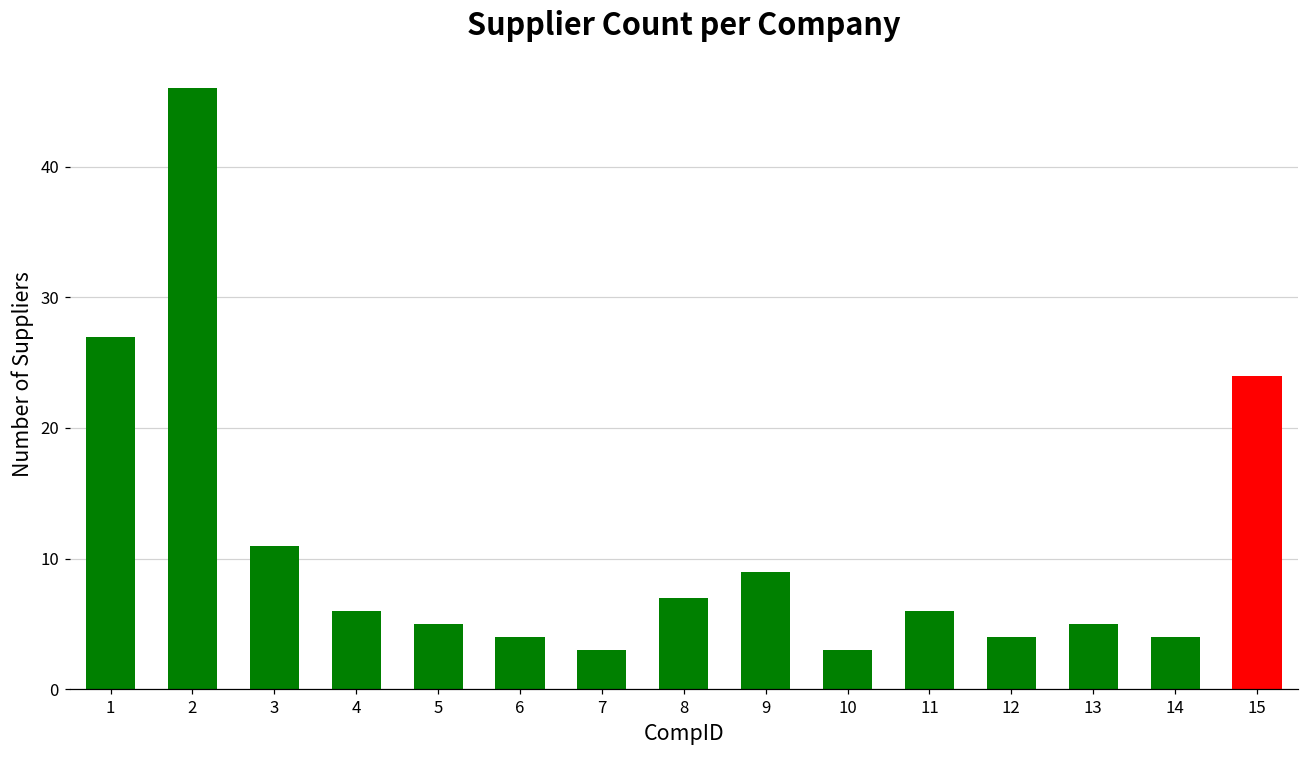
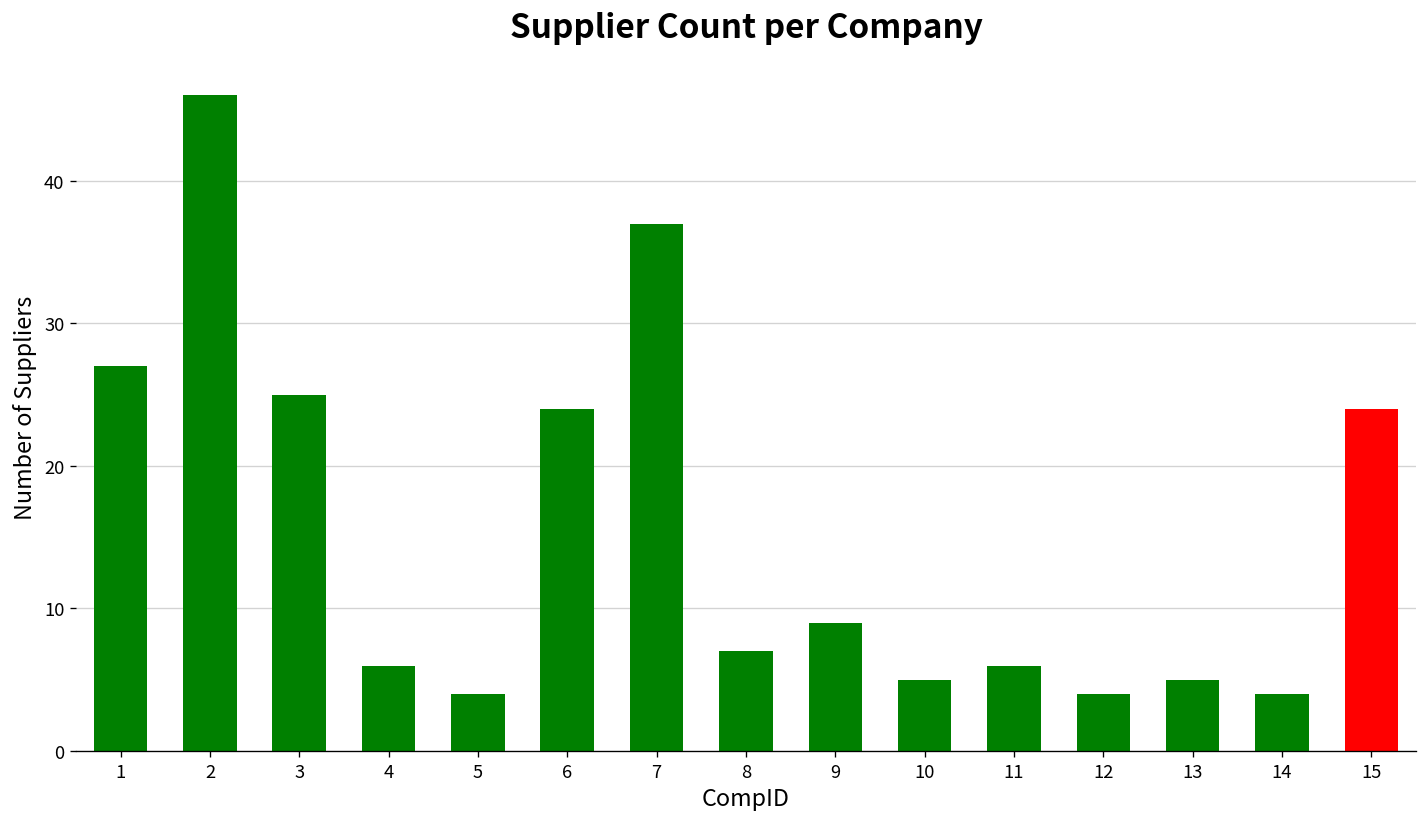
  {
    "1": 27,
    "2": 46,
-   "3": 11,
+   "3": 25,
    "4": 6,
-   "5": 5,
-   "6": 4,
-   "7": 3,
+   "5": 4,
+   "6": 24,
+   "7": 37,
    "8": 7,
    "9": 9,
-   "10": 3,
+   "10": 5,
    "11": 6,
    "12": 4,
    "13": 5,
    "14": 4,
    "15": 24
  }
